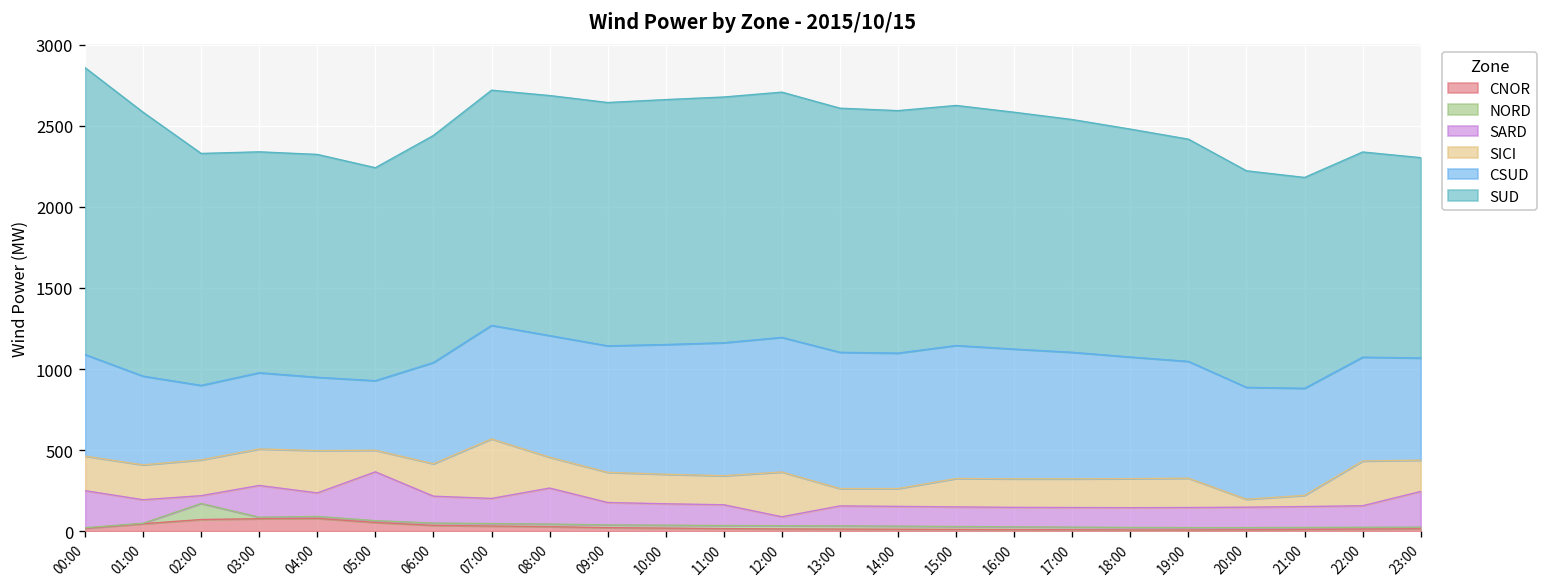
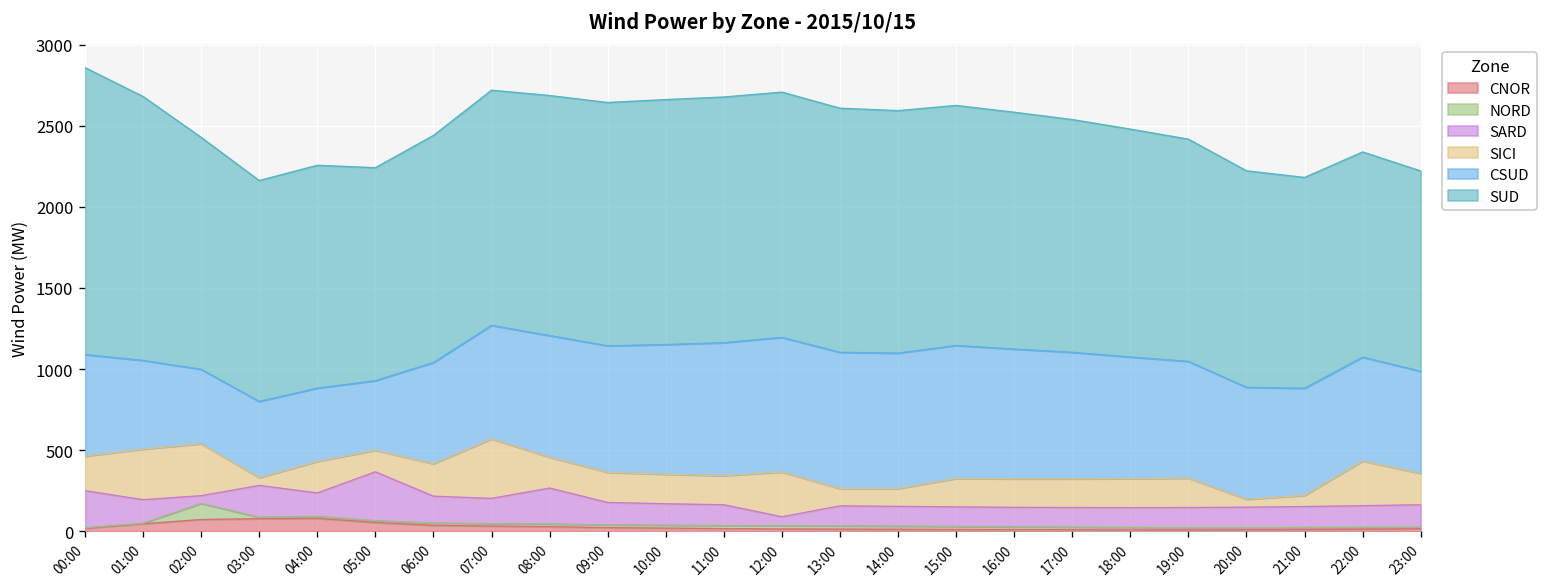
  {
    "CNOR": {
      "02:00": 70,
      "12:00": 10,
      "13:00": 10,
      "14:00": 10
    },
    "NORD": {
      "02:00": 100,
      "12:00": 20,
      "13:00": 20,
      "14:00": 20
    },
    "SARD": {
      "00:00": 230,
      "01:00": 150,
      "02:00": 50,
      "03:00": 200,
      "04:00": 150,
      "05:00": 300,
      "06:00": 170,
      "07:00": 160,
      "08:00": 220,
      "09:00": 140,
      "10:00": 130,
      "11:00": 130,
      "12:00": 60,
      "13:00": 120,
      "14:00": 120,
      "15:00": 120,
      "16:00": 120,
      "17:00": 120,
      "18:00": 120,
      "19:00": 120,
      "20:00": 130,
      "21:00": 130,
      "22:00": 130,
-     "23:00": 220
+     "23:00": 140
    },
    "SICI": {
      "00:00": 210,
-     "01:00": 220,
-     "02:00": 220,
-     "03:00": 230,
-     "04:00": 260,
+     "01:00": 310,
+     "02:00": 320,
+     "03:00": 50,
+     "04:00": 190,
      "05:00": 130,
      "06:00": 200,
      "07:00": 370,
      "08:00": 190,
      "09:00": 190,
      "10:00": 180,
      "11:00": 180,
      "12:00": 280,
      "13:00": 110,
      "14:00": 110,
      "15:00": 180,
      "16:00": 180,
      "17:00": 180,
      "18:00": 180,
      "19:00": 180,
      "20:00": 50,
      "21:00": 70,
      "22:00": 280,
      "23:00": 190
    }
  }
